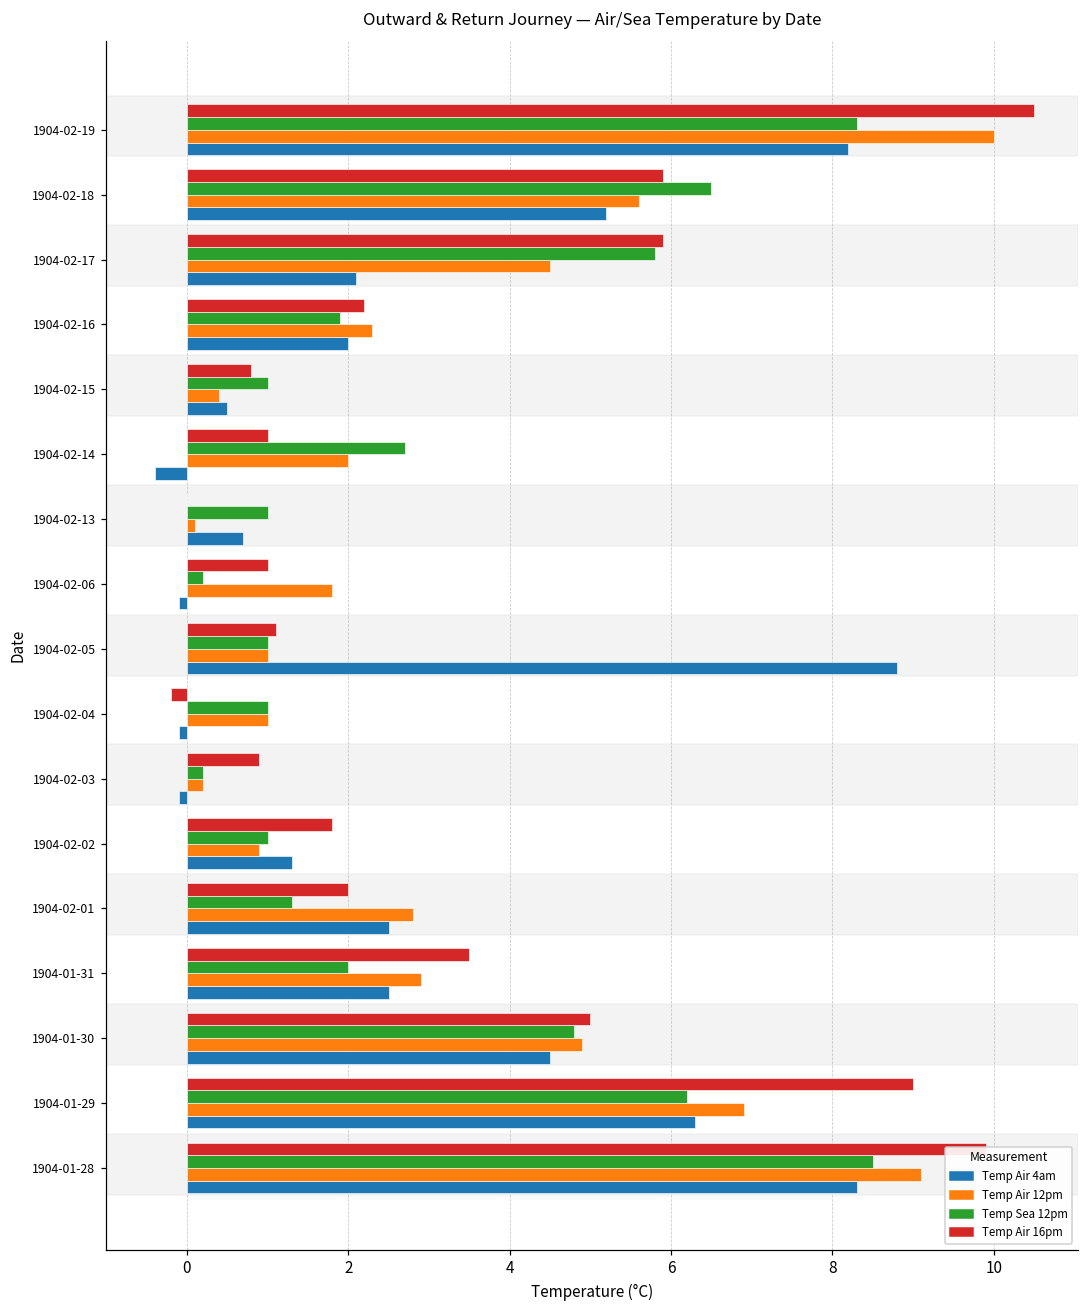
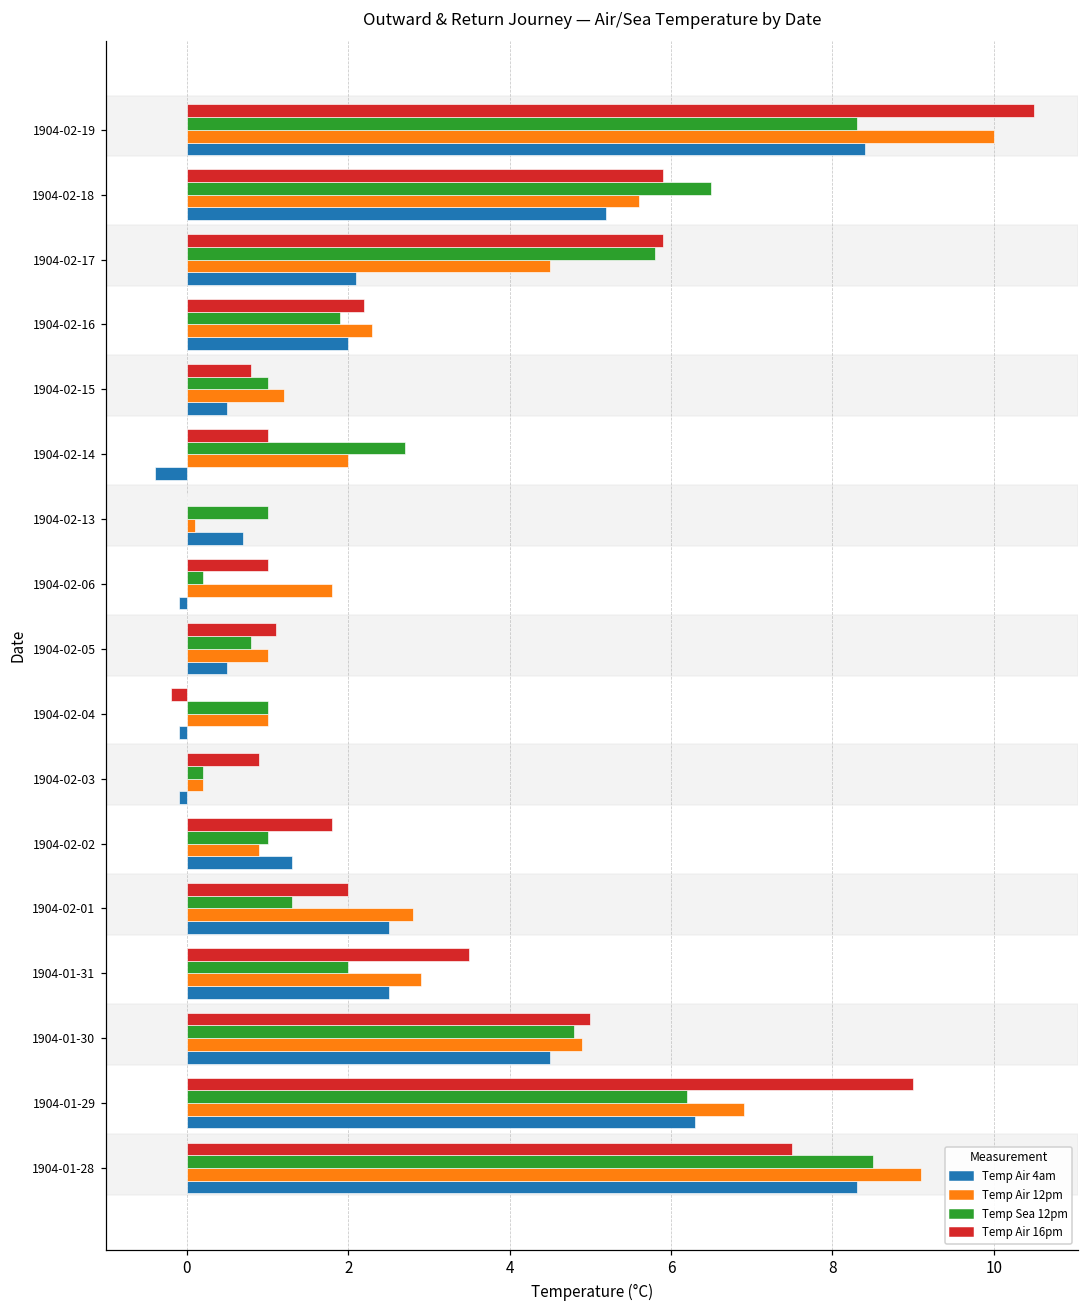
  {
    "Temp Air 4am": {
-     "1904-02-19": 8.2,
+     "1904-02-19": 8.4,
      "1904-02-18": 5.2,
      "1904-02-17": 2.1,
      "1904-02-16": 2.0,
      "1904-02-15": 0.5,
      "1904-02-14": -0.4,
      "1904-02-13": 0.7,
      "1904-02-06": -0.1,
-     "1904-02-05": 8.8,
+     "1904-02-05": 0.5,
      "1904-02-04": -0.1,
      "1904-02-03": -0.1,
      "1904-02-02": 1.3,
      "1904-02-01": 2.5,
      "1904-01-31": 2.5,
      "1904-01-30": 4.5,
      "1904-01-29": 6.3,
      "1904-01-28": 8.3
    },
    "Temp Air 12pm": {
      "1904-02-19": 10.0,
      "1904-02-18": 5.6,
      "1904-02-17": 4.5,
      "1904-02-16": 2.3,
-     "1904-02-15": 0.4,
+     "1904-02-15": 1.2,
      "1904-02-14": 2.0,
      "1904-02-13": 0.1,
      "1904-02-06": 1.8,
      "1904-02-05": 1.0,
      "1904-02-04": 1.0,
      "1904-02-03": 0.2,
      "1904-02-02": 0.9,
      "1904-02-01": 2.8,
      "1904-01-31": 2.9,
      "1904-01-30": 4.9,
      "1904-01-29": 6.9,
      "1904-01-28": 9.1
    },
    "Temp Sea 12pm": {
      "1904-02-19": 8.3,
      "1904-02-18": 6.5,
      "1904-02-17": 5.8,
      "1904-02-16": 1.9,
      "1904-02-15": 1.0,
      "1904-02-14": 2.7,
      "1904-02-13": 1.0,
      "1904-02-06": 0.2,
-     "1904-02-05": 1.0,
+     "1904-02-05": 0.8,
      "1904-02-04": 1.0,
      "1904-02-03": 0.2,
      "1904-02-02": 1.0,
      "1904-02-01": 1.3,
      "1904-01-31": 2.0,
      "1904-01-30": 4.8,
      "1904-01-29": 6.2,
      "1904-01-28": 8.5
    },
    "Temp Air 16pm": {
      "1904-02-19": 10.5,
      "1904-02-18": 5.9,
      "1904-02-17": 5.9,
      "1904-02-16": 2.2,
      "1904-02-15": 0.8,
      "1904-02-14": 1.0,
      "1904-02-13": 0.0,
      "1904-02-06": 1.0,
      "1904-02-05": 1.1,
      "1904-02-04": -0.2,
      "1904-02-03": 0.9,
      "1904-02-02": 1.8,
      "1904-02-01": 2.0,
      "1904-01-31": 3.5,
      "1904-01-30": 5.0,
      "1904-01-29": 9.0,
-     "1904-01-28": 9.9
+     "1904-01-28": 7.5
    }
  }
